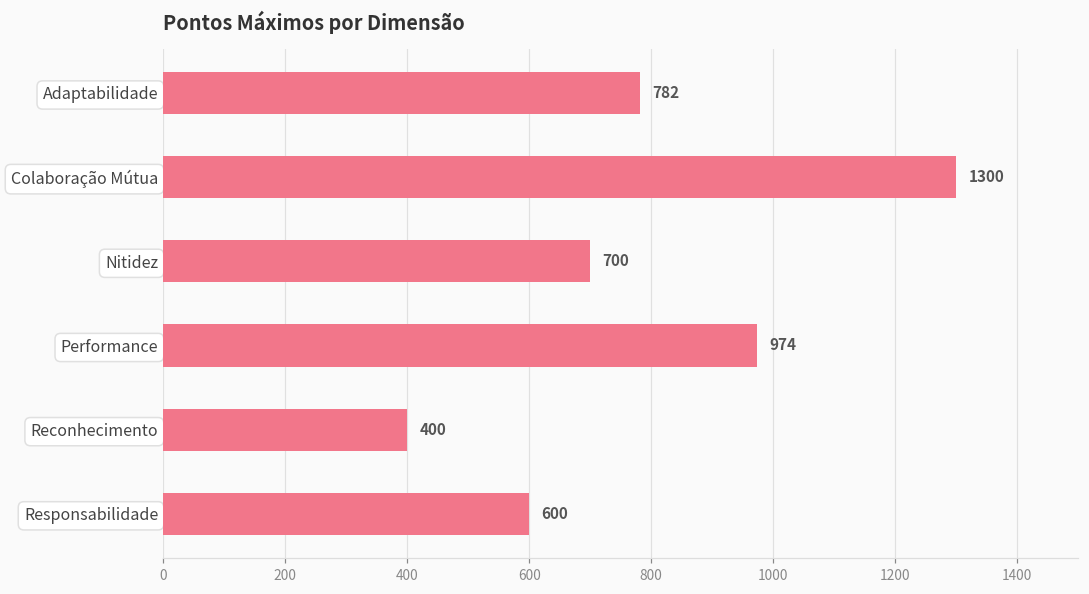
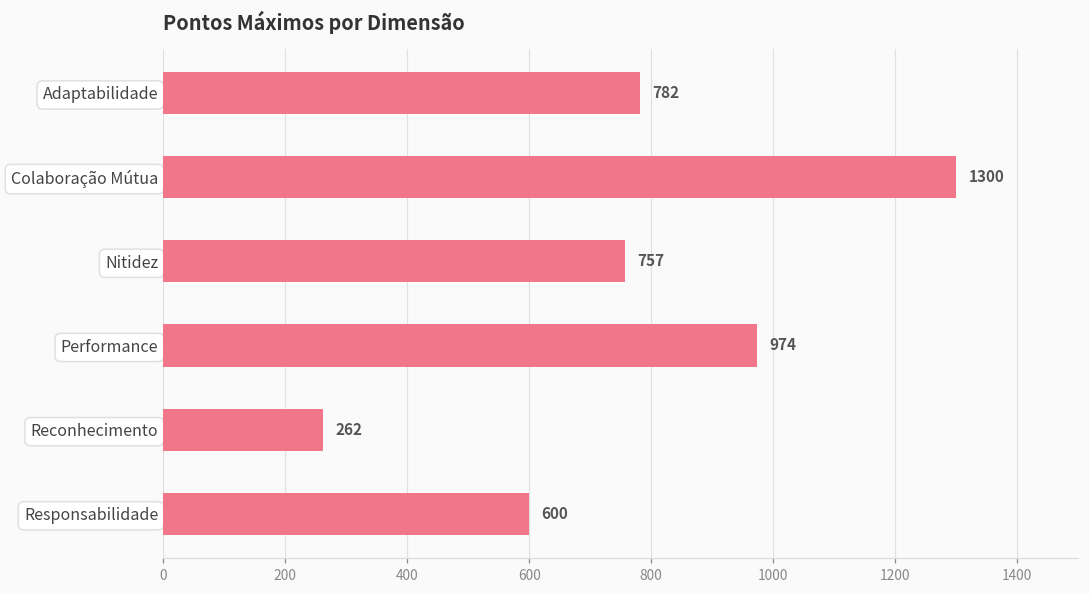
  {
    "Adaptabilidade": 782,
    "Colaboração Mútua": 1300,
-   "Nitidez": 700,
+   "Nitidez": 757,
    "Performance": 974,
-   "Reconhecimento": 400,
+   "Reconhecimento": 262,
    "Responsabilidade": 600
  }
